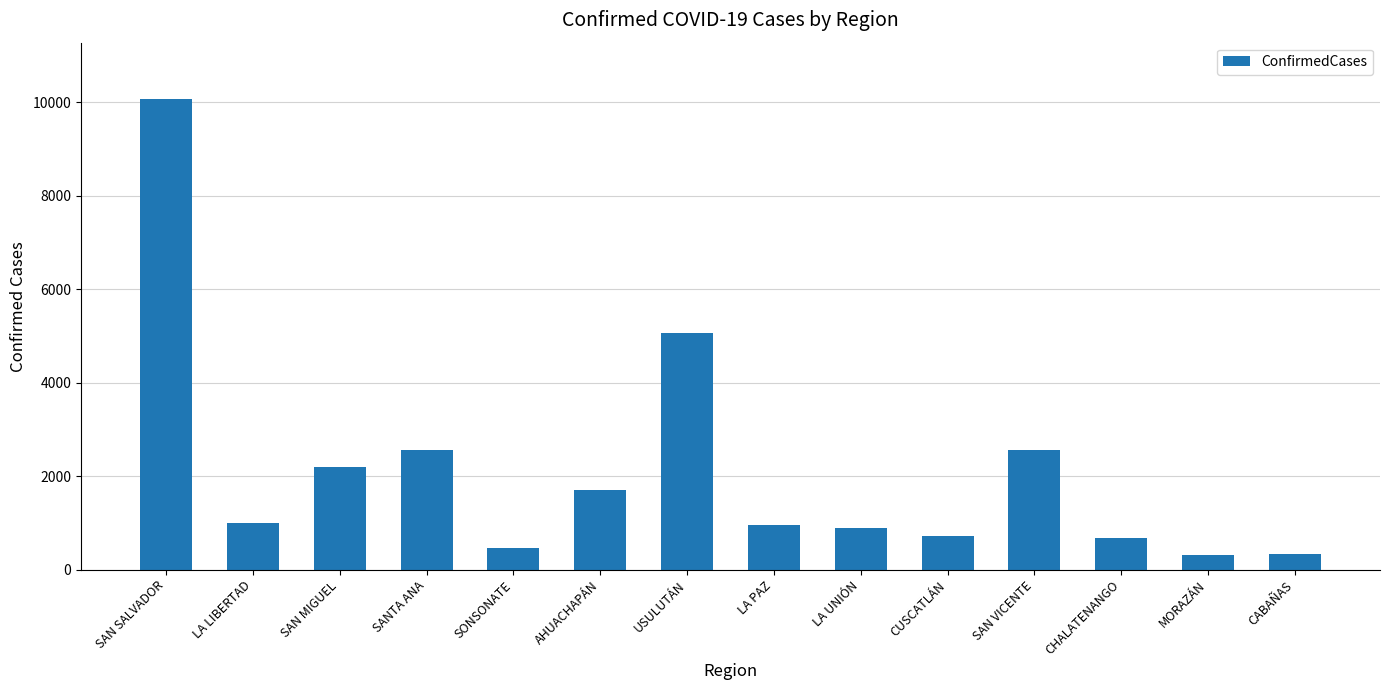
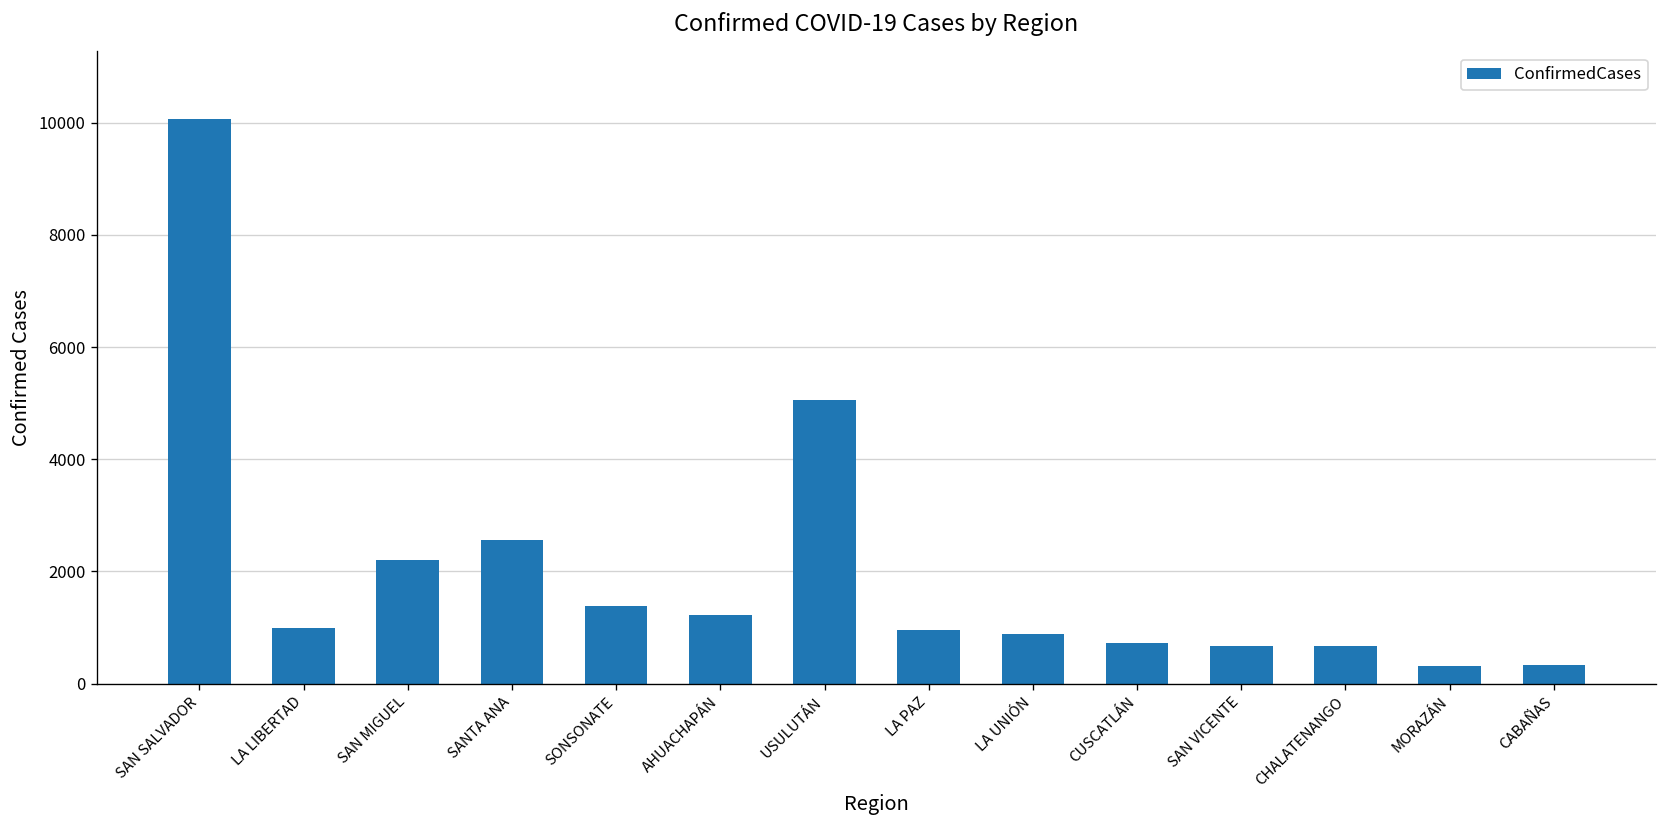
  {
    "SAN SALVADOR": 10100,
    "LA LIBERTAD": 1000,
    "SAN MIGUEL": 2200,
    "SANTA ANA": 2600,
-   "SONSONATE": 500,
-   "AHUACHAPÁN": 1700,
+   "SONSONATE": 1400,
+   "AHUACHAPÁN": 1200,
    "USULUTÁN": 5100,
    "LA PAZ": 1000,
    "LA UNIÓN": 900,
    "CUSCATLÁN": 700,
-   "SAN VICENTE": 2600,
+   "SAN VICENTE": 700,
    "CHALATENANGO": 700,
    "MORAZÁN": 300,
    "CABAÑAS": 300
  }
